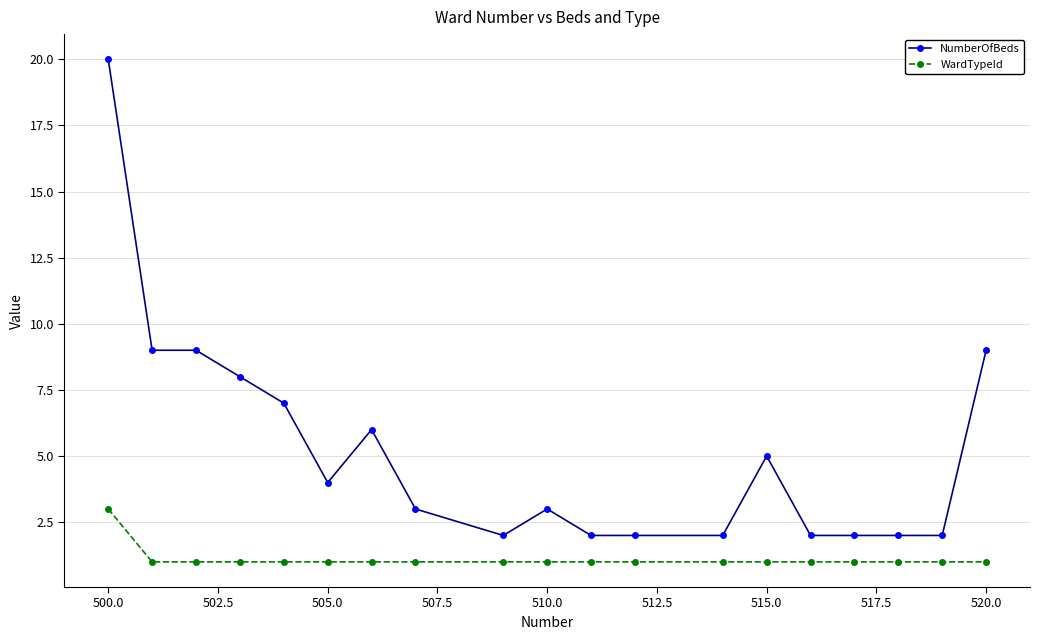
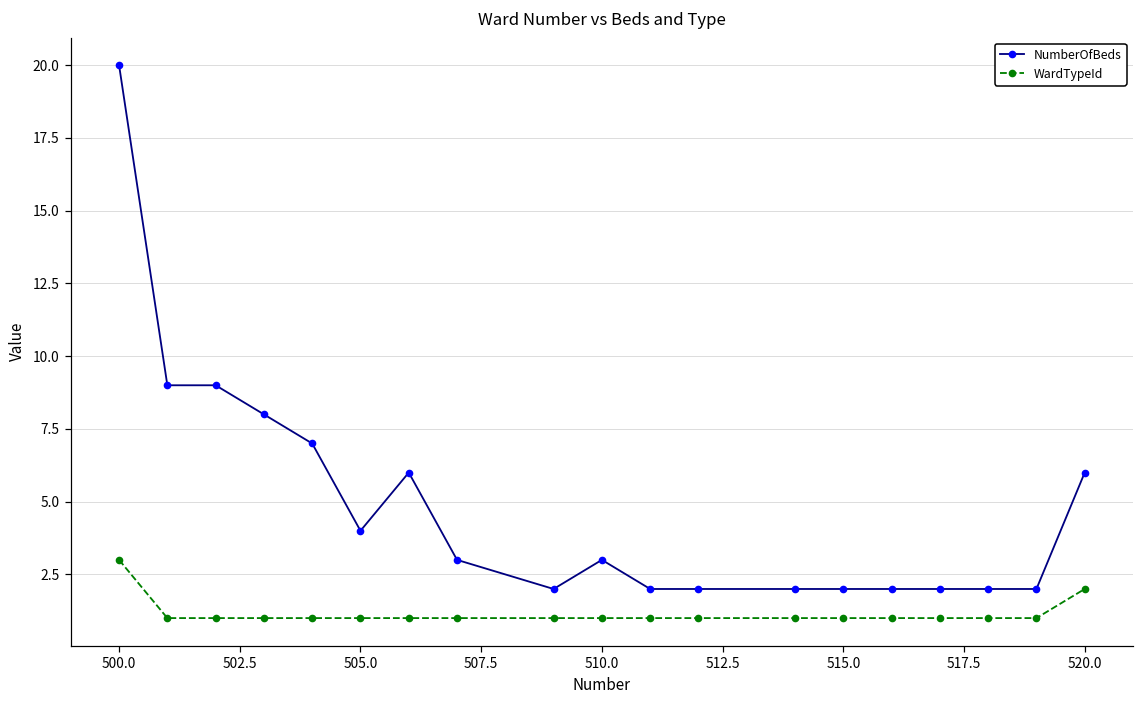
  {
    "NumberOfBeds": {
      "500.0": 20,
      "505.0": 4,
      "510.0": 3,
-     "515.0": 5,
-     "520.0": 9
+     "515.0": 2,
+     "520.0": 6
    },
    "WardTypeId": {
      "500.0": 3,
      "505.0": 1,
      "510.0": 1,
      "515.0": 1,
-     "520.0": 1
+     "520.0": 2
    }
  }
